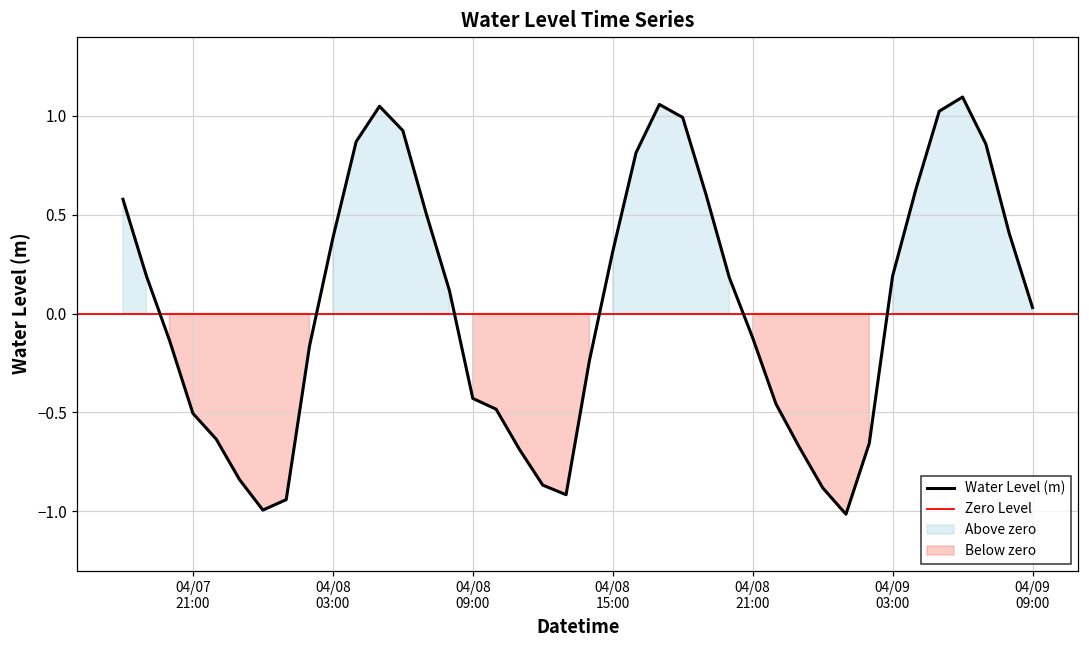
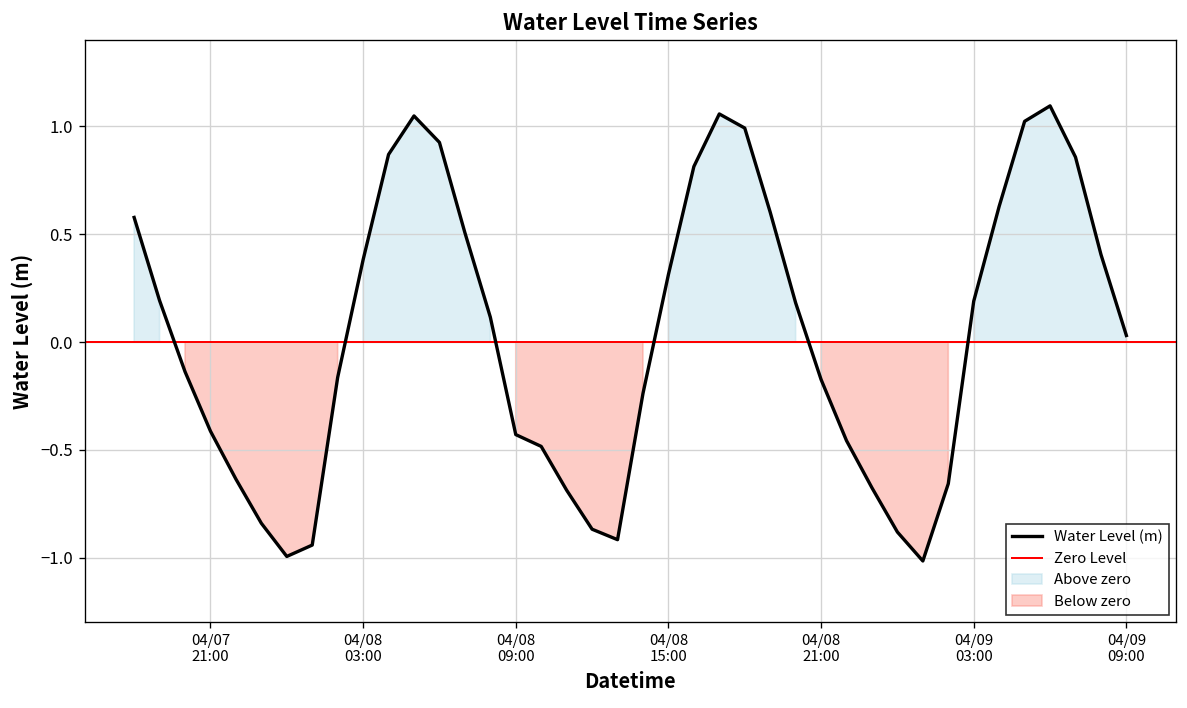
  {
-   "04/07 21:00": -0.51,
+   "04/07 21:00": -0.41,
    "04/08 03:00": 0.38,
    "04/08 09:00": -0.43,
    "04/08 15:00": 0.31,
-   "04/08 21:00": -0.12,
+   "04/08 21:00": -0.17,
    "04/09 03:00": 0.19,
    "04/09 09:00": 0.03
  }
